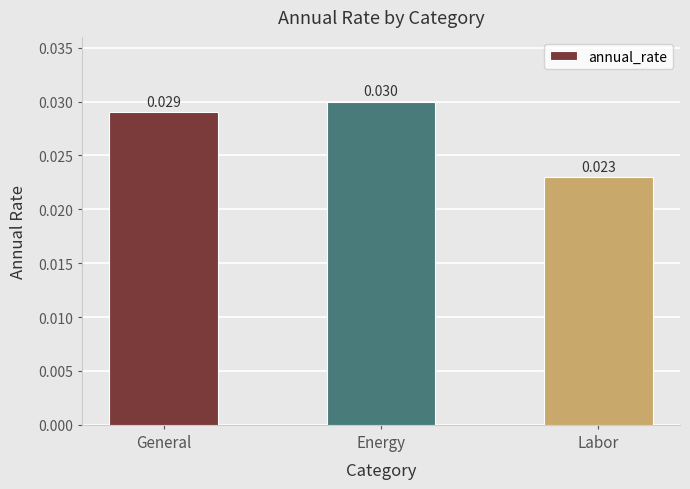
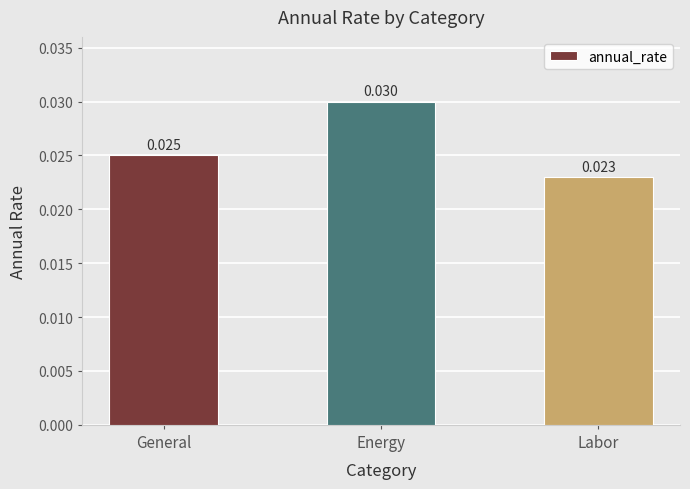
  {
-   "General": 0.029,
+   "General": 0.025,
    "Energy": 0.030,
    "Labor": 0.023
  }
